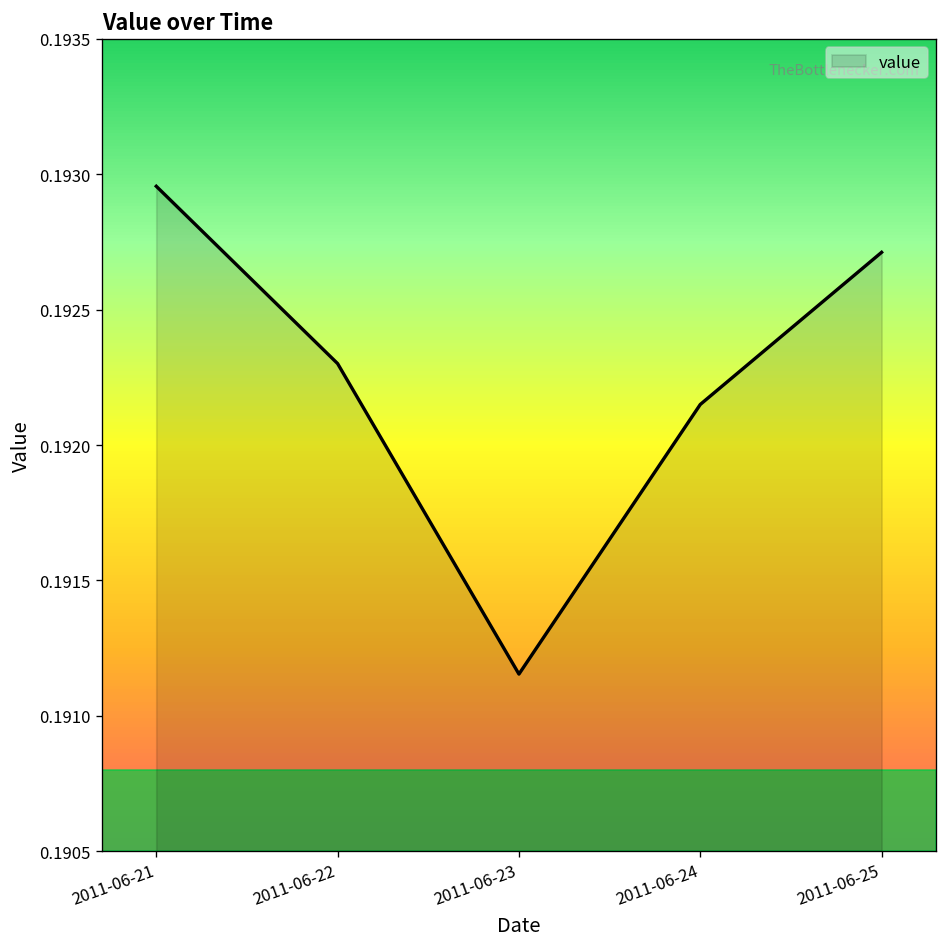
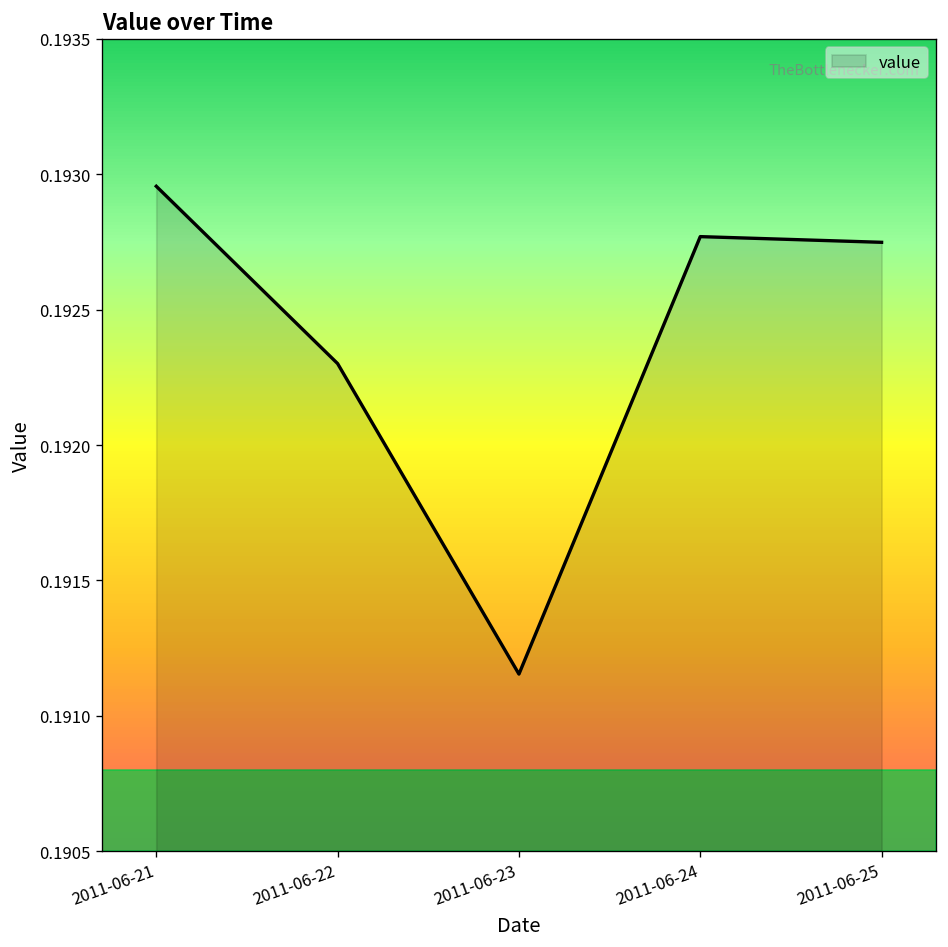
  {
    "2011-06-21": 0.19296,
    "2011-06-22": 0.19230,
    "2011-06-23": 0.19115,
-   "2011-06-24": 0.19215,
-   "2011-06-25": 0.19271
+   "2011-06-24": 0.19277,
+   "2011-06-25": 0.19275
  }
